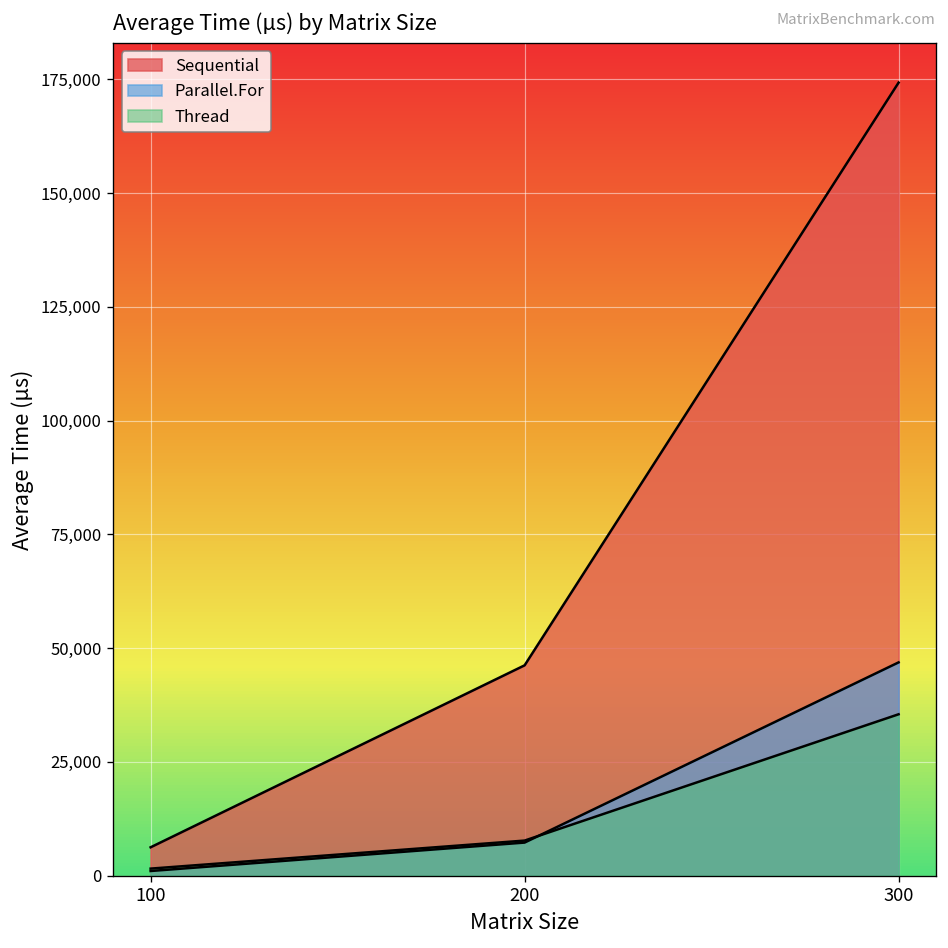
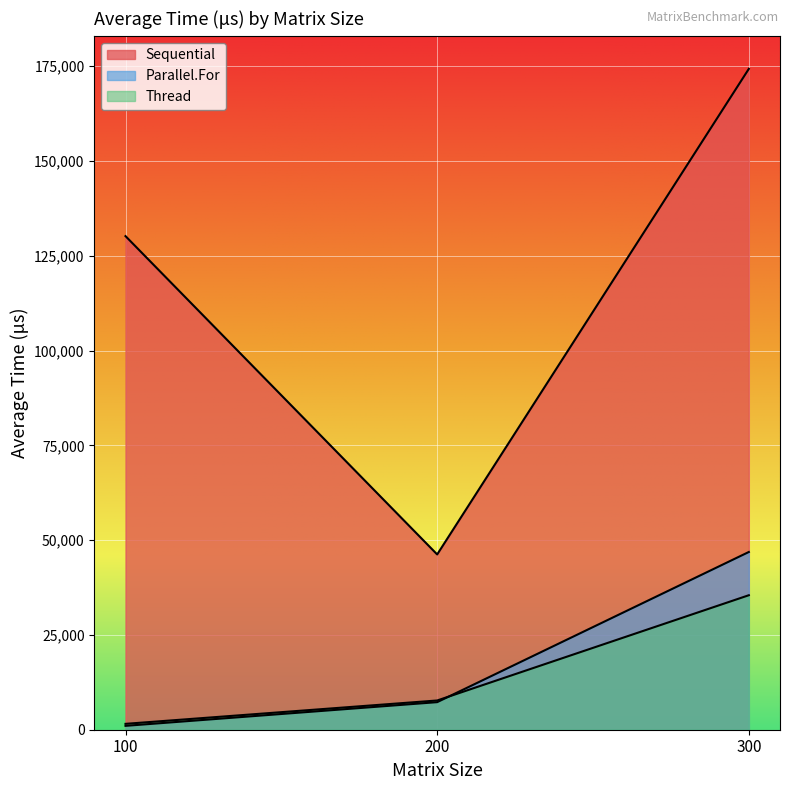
  {
    "Sequential": {
-     "100": "6,000",
+     "100": "130,000",
      "200": "46,000",
      "300": "174,000"
    },
    "Parallel.For": {
      "300": "47,000"
    },
    "Thread": {
      "300": "35,000"
    }
  }
